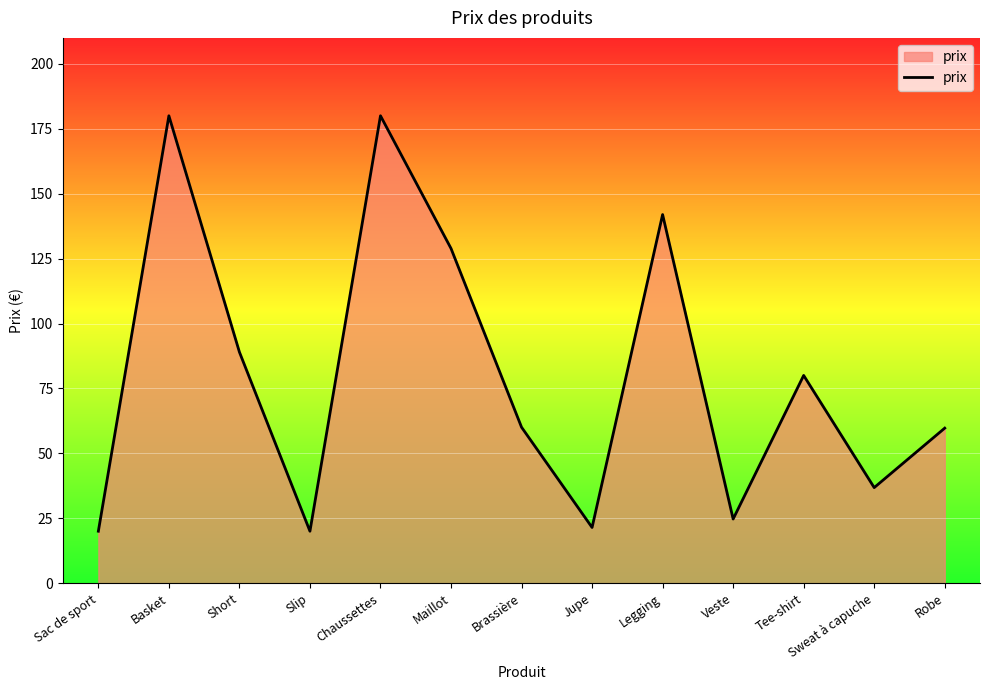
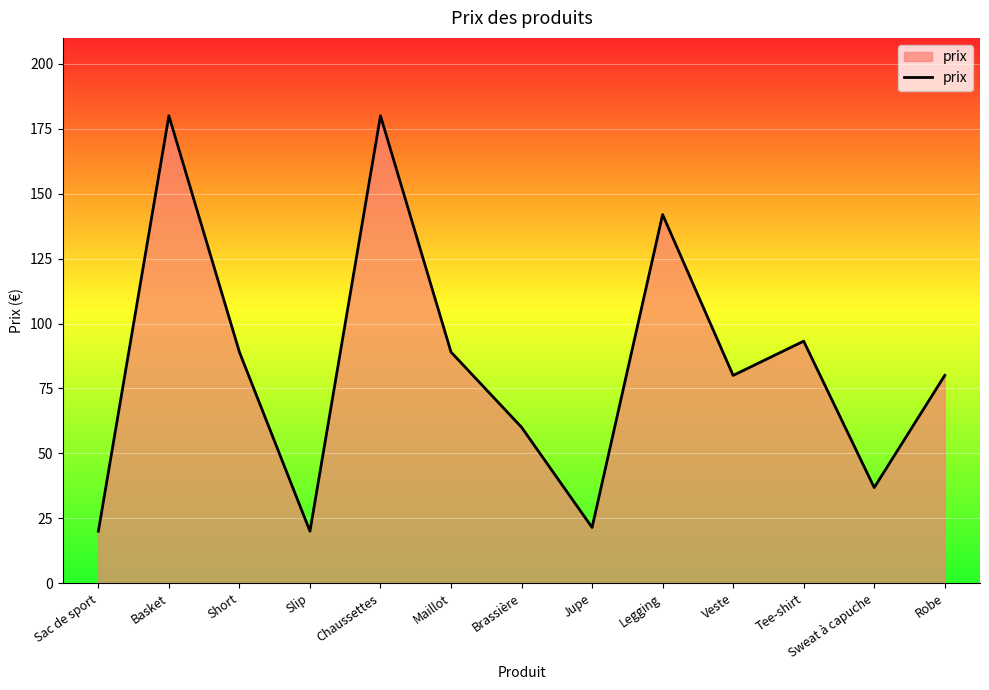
  {
    "Sac de sport": 20,
    "Basket": 180,
    "Short": 89,
    "Slip": 20,
    "Chaussettes": 180,
-   "Maillot": 129,
+   "Maillot": 89,
    "Brassière": 60,
    "Jupe": 21,
    "Legging": 142,
-   "Veste": 25,
-   "Tee-shirt": 80,
+   "Veste": 80,
+   "Tee-shirt": 93,
    "Sweat à capuche": 37,
-   "Robe": 60
+   "Robe": 80
  }
